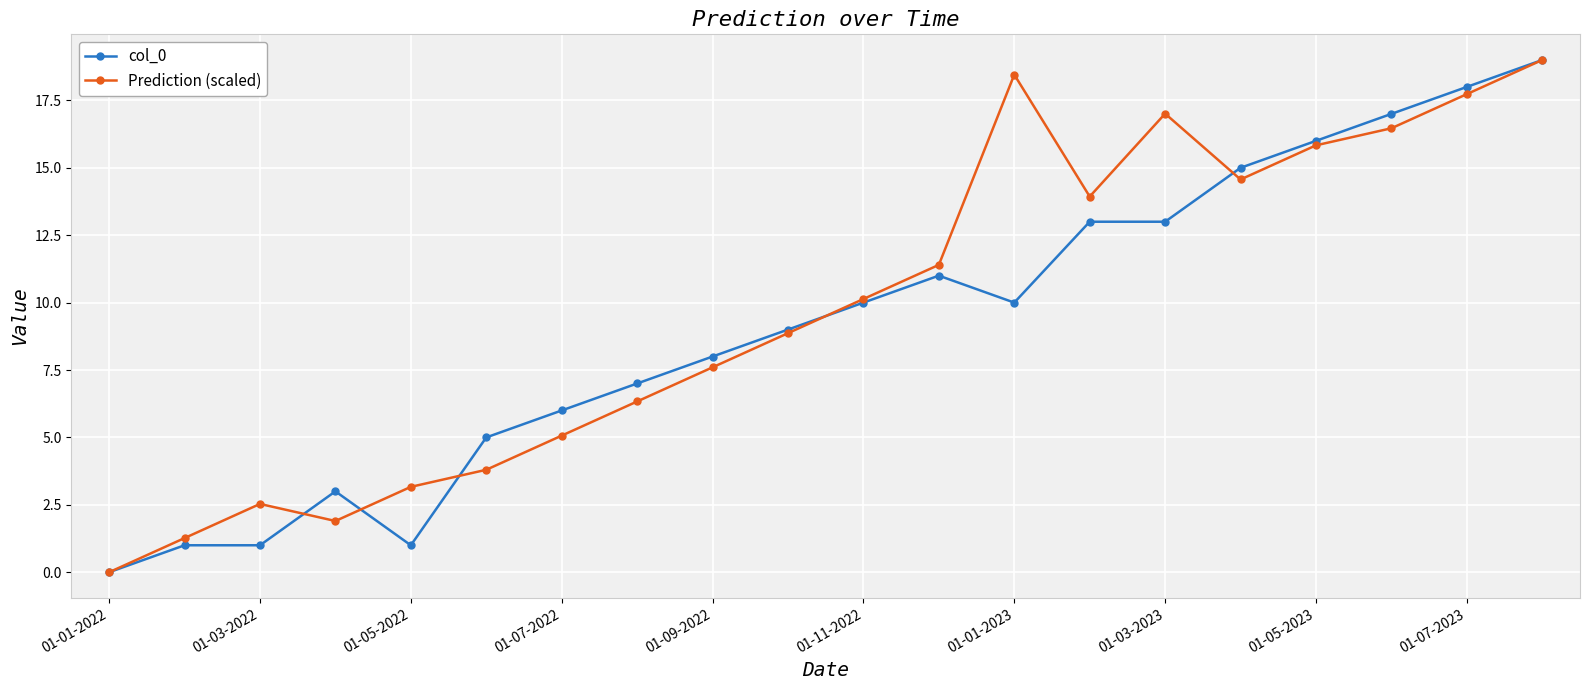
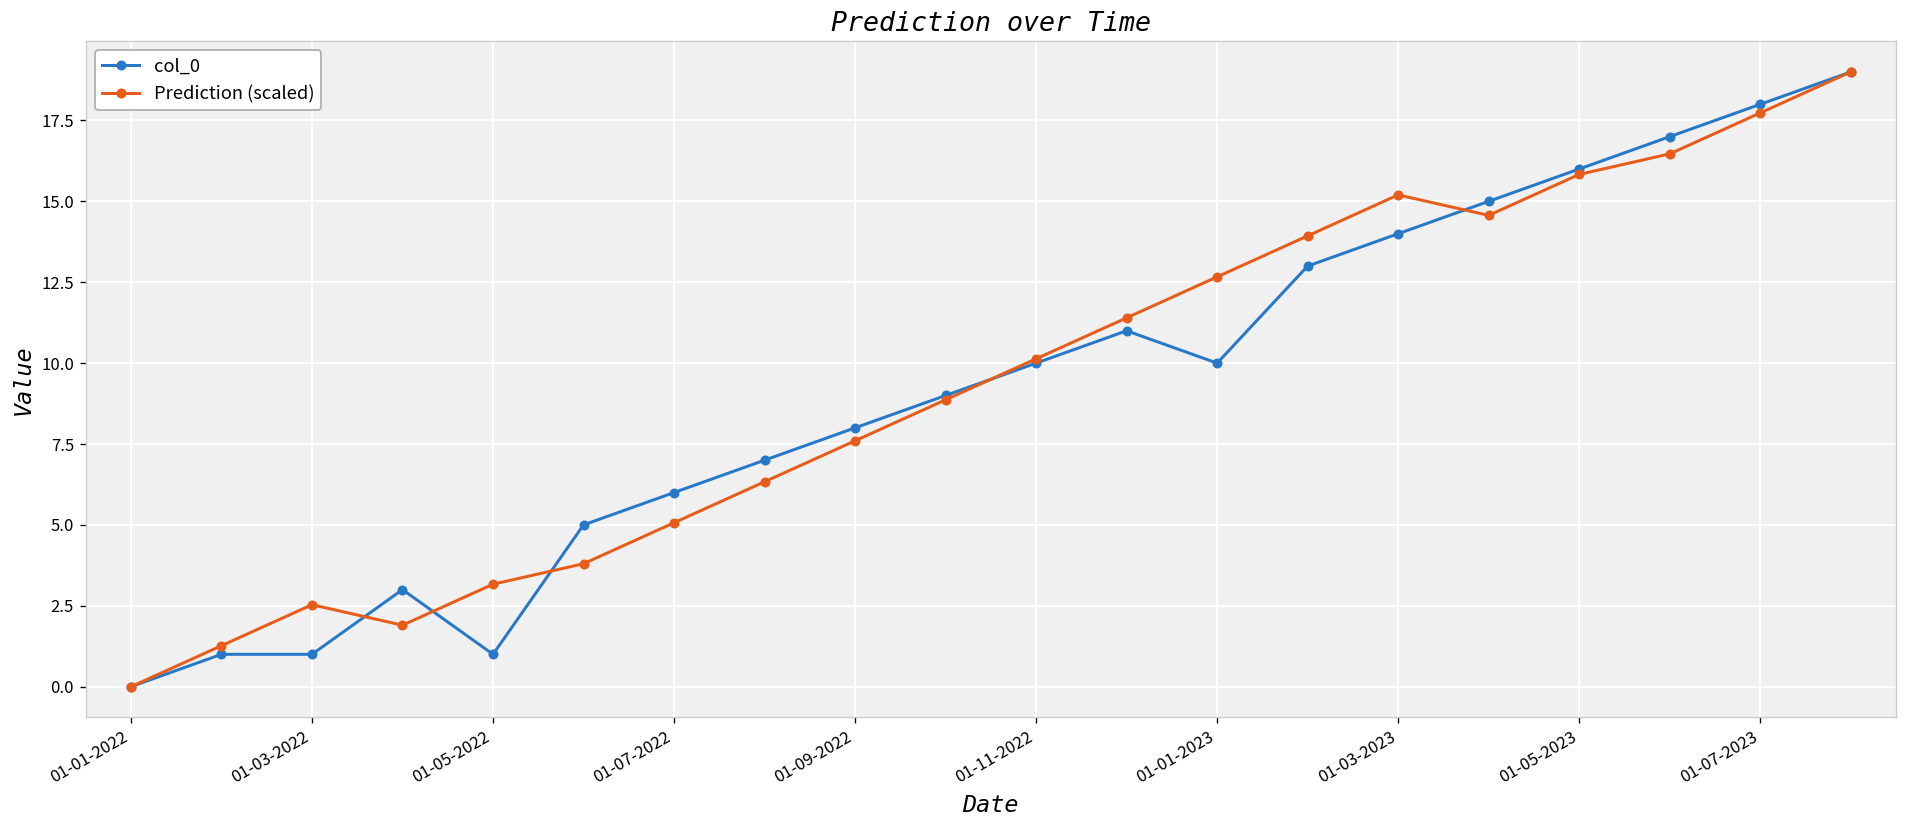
  {
    "col_0": {
      "01-03-2022": 1,
      "01-05-2022": 1,
      "01-07-2022": 6,
      "01-09-2022": 8,
      "01-11-2022": 10,
      "01-01-2023": 10,
-     "01-03-2023": 13,
+     "01-03-2023": 14,
      "01-05-2023": 16,
      "01-07-2023": 18
    },
    "Prediction (scaled)": {
      "01-03-2022": 2.5,
      "01-05-2022": 3.2,
      "01-07-2022": 5.1,
      "01-09-2022": 7.6,
      "01-11-2022": 10.1,
-     "01-01-2023": 18.5,
-     "01-03-2023": 17.0,
+     "01-01-2023": 12.7,
+     "01-03-2023": 15.2,
      "01-05-2023": 15.8,
      "01-07-2023": 17.7
    }
  }
